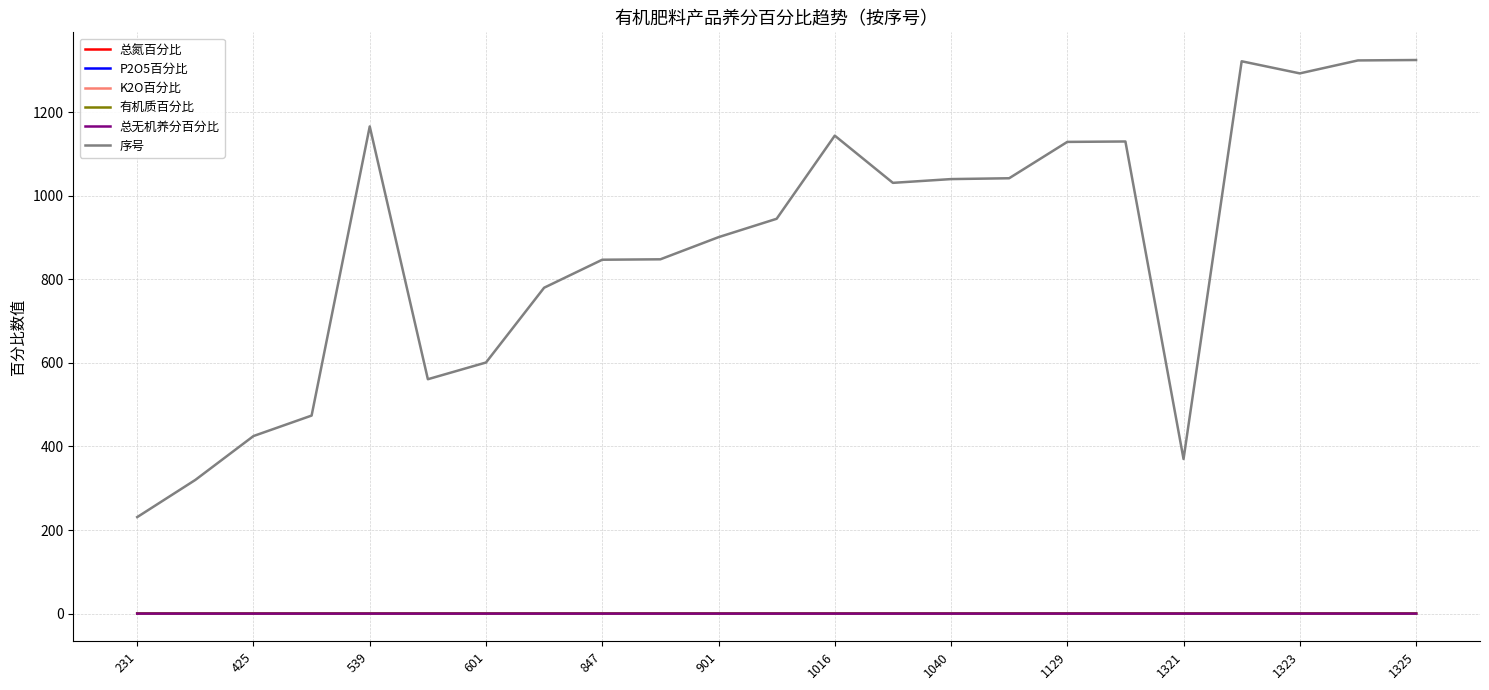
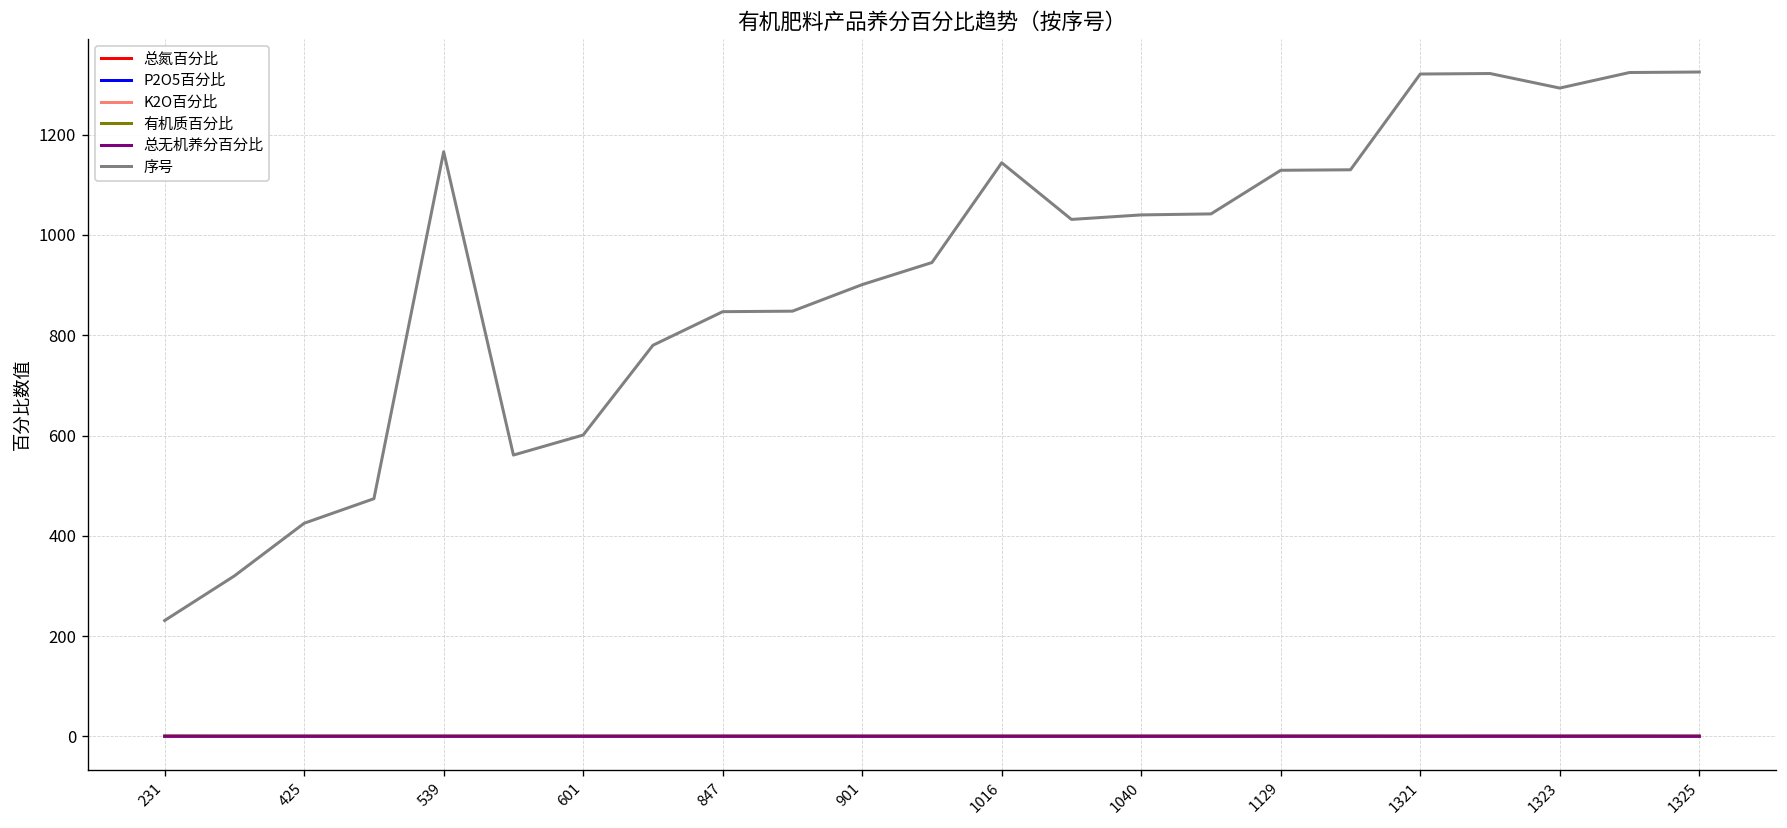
  {
    "序号": {
      "231": 230,
      "425": 430,
      "539": 1170,
      "601": 600,
      "847": 850,
      "901": 900,
      "1016": 1140,
      "1040": 1040,
      "1129": 1130,
-     "1321": 370,
+     "1321": 1320,
      "1323": 1290,
      "1325": 1330
    }
  }
